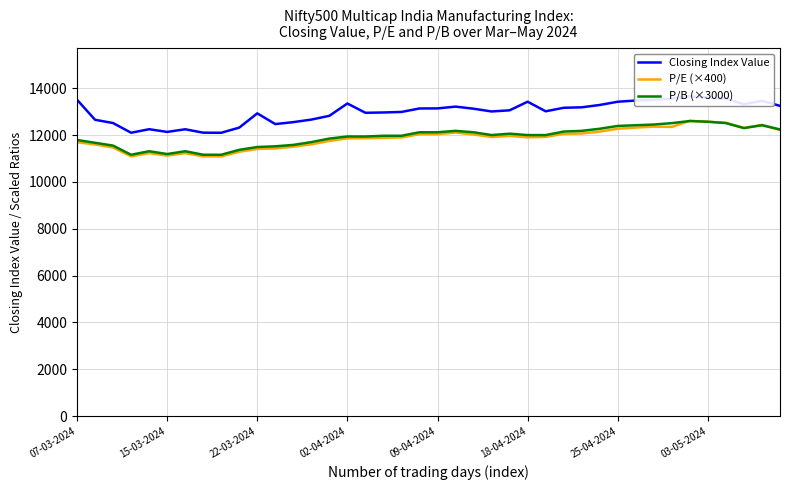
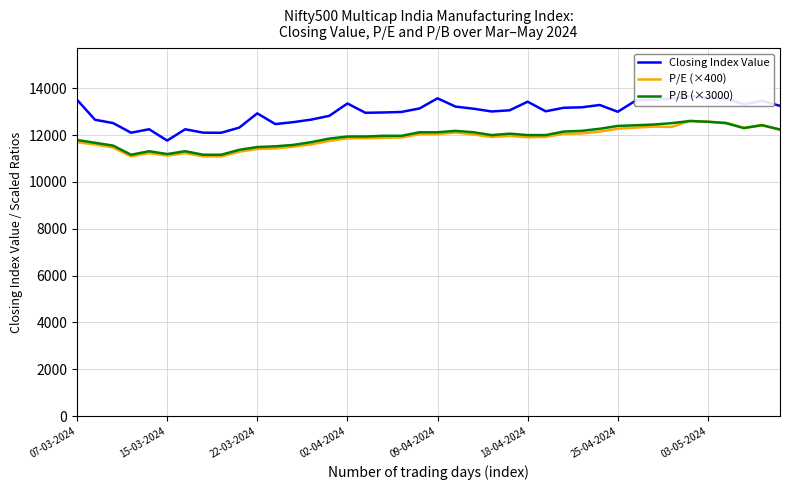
  {
    "Closing Index Value": {
      "07-03-2024": 13500,
-     "15-03-2024": 12100,
+     "15-03-2024": 11800,
      "22-03-2024": 12900,
      "02-04-2024": 13300,
-     "09-04-2024": 13100,
+     "09-04-2024": 13600,
      "18-04-2024": 13400,
-     "25-04-2024": 13400
+     "25-04-2024": 13000
    },
    "P/E (×400)": {
      "25-04-2024": 12300
    },
    "P/B (×3000)": {
      "25-04-2024": 12400
    }
  }
